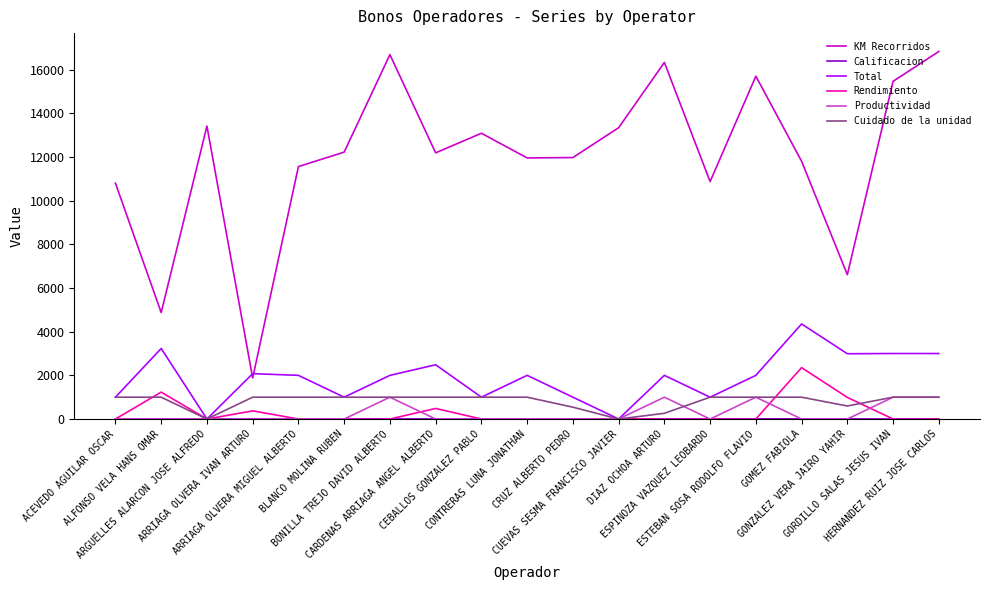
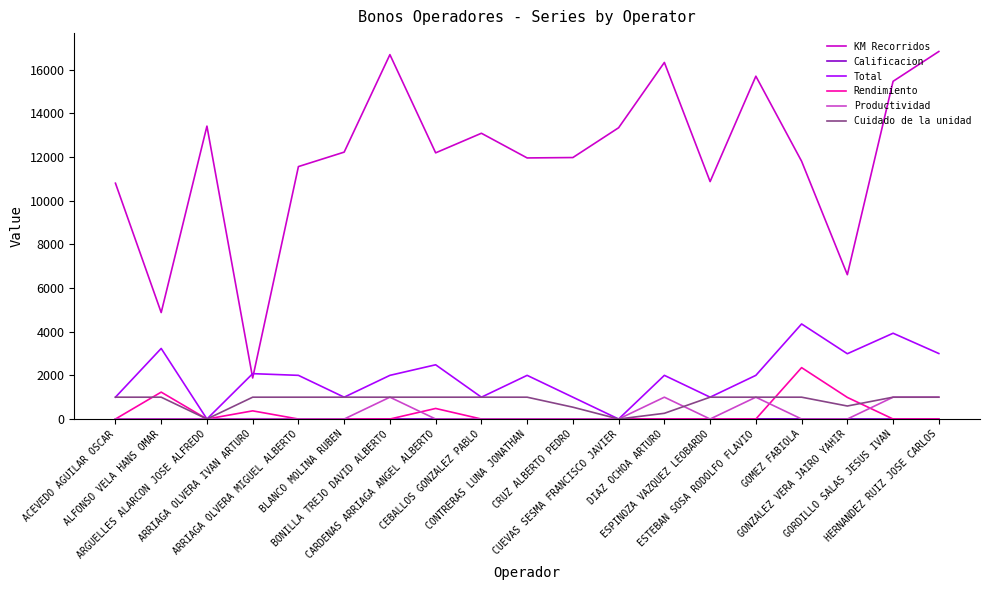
  {
    "KM Recorridos": {
      "ACEVEDO AGUILAR OSCAR": 10800,
      "ALFONSO VELA HANS OMAR": 4900,
      "ARGUELLES ALARCON JOSE ALFREDO": 13400,
      "ARRIAGA OLVERA IVAN ARTURO": 1900,
      "ARRIAGA OLVERA MIGUEL ALBERTO": 11600,
      "BLANCO MOLINA RUBEN": 12200,
      "BONILLA TREJO DAVID ALBERTO": 16700,
      "CARDENAS ARRIAGA ANGEL ALBERTO": 12200,
      "CEBALLOS GONZALEZ PABLO": 13100,
      "CONTRERAS LUNA JONATHAN": 12000,
      "CRUZ ALBERTO PEDRO": 12000,
      "CUEVAS SESMA FRANCISCO JAVIER": 13300,
      "DIAZ OCHOA ARTURO": 16300,
      "ESPINOZA VAZQUEZ LEOBARDO": 10900,
      "ESTEBAN SOSA RODOLFO FLAVIO": 15700,
      "GOMEZ FABIOLA": 11800,
      "GONZALEZ VERA JAIRO YAHIR": 6600,
      "GORDILLO SALAS JESUS IVAN": 15500,
      "HERNANDEZ RUIZ JOSE CARLOS": 16800
    },
    "Total": {
      "ALFONSO VELA HANS OMAR": 3200,
      "ARRIAGA OLVERA IVAN ARTURO": 2100,
      "ARRIAGA OLVERA MIGUEL ALBERTO": 2000,
      "BONILLA TREJO DAVID ALBERTO": 2000,
      "CARDENAS ARRIAGA ANGEL ALBERTO": 2500,
      "CONTRERAS LUNA JONATHAN": 2000,
      "CRUZ ALBERTO PEDRO": 1000,
      "DIAZ OCHOA ARTURO": 2000,
      "ESTEBAN SOSA RODOLFO FLAVIO": 2000,
      "GOMEZ FABIOLA": 4400,
      "GONZALEZ VERA JAIRO YAHIR": 3000,
-     "GORDILLO SALAS JESUS IVAN": 3000,
+     "GORDILLO SALAS JESUS IVAN": 3900,
      "HERNANDEZ RUIZ JOSE CARLOS": 3000
    },
    "Rendimiento": {
      "ALFONSO VELA HANS OMAR": 1200,
      "ARRIAGA OLVERA IVAN ARTURO": 400,
      "CARDENAS ARRIAGA ANGEL ALBERTO": 500,
      "GOMEZ FABIOLA": 2400,
      "GONZALEZ VERA JAIRO YAHIR": 1000
    },
    "Productividad": {
      "DIAZ OCHOA ARTURO": 1000
    },
    "Cuidado de la unidad": {
      "ALFONSO VELA HANS OMAR": 1000,
      "ARRIAGA OLVERA IVAN ARTURO": 1000,
      "ARRIAGA OLVERA MIGUEL ALBERTO": 1000,
      "CARDENAS ARRIAGA ANGEL ALBERTO": 1000,
      "CONTRERAS LUNA JONATHAN": 1000,
      "CRUZ ALBERTO PEDRO": 500,
      "DIAZ OCHOA ARTURO": 300,
      "GOMEZ FABIOLA": 1000,
      "GONZALEZ VERA JAIRO YAHIR": 600
    }
  }
